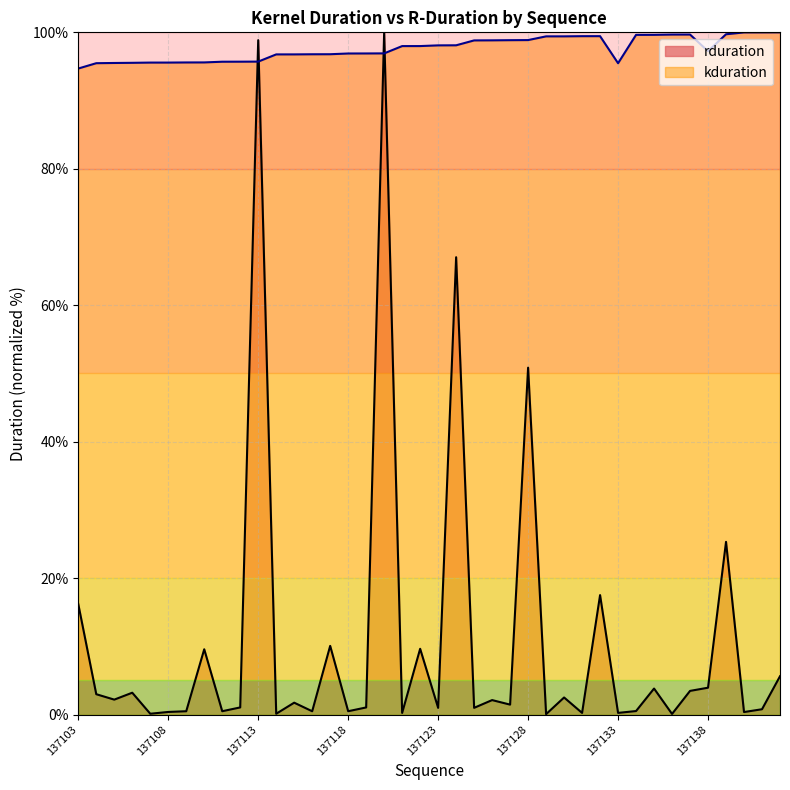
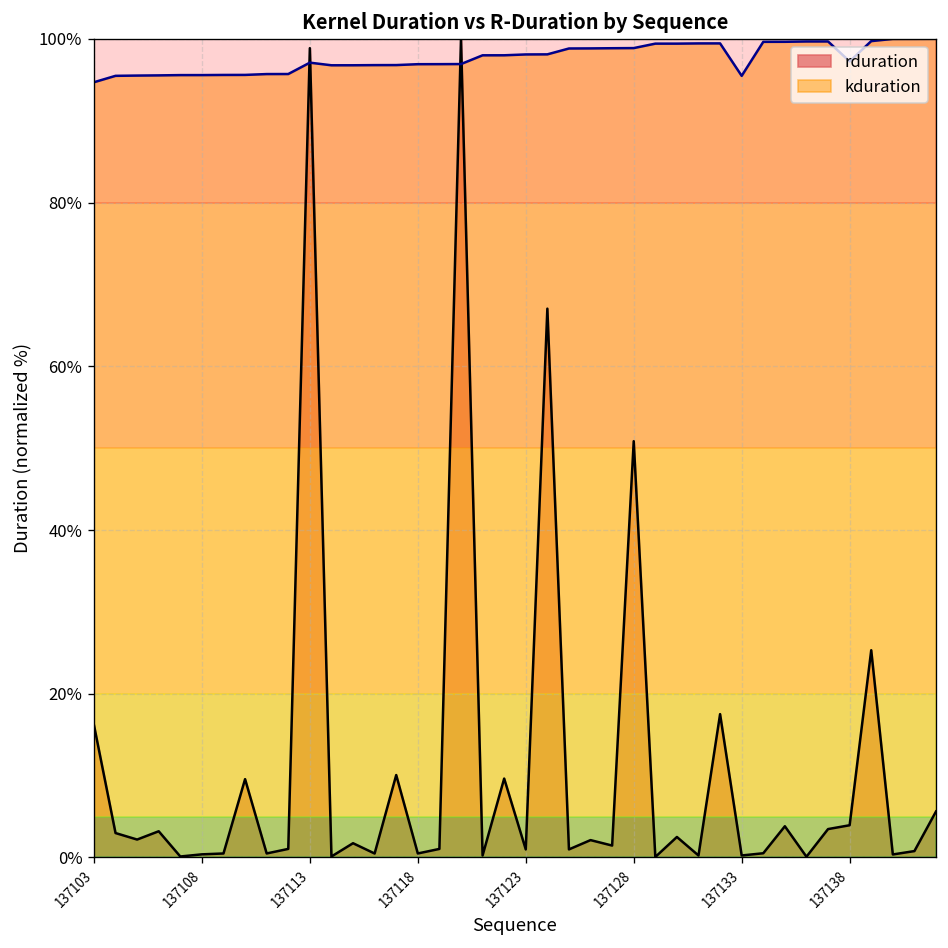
  {
    "rduration": {
      "137103": "16%",
      "137108": "0%",
      "137113": "99%",
      "137118": "0%",
      "137123": "1%",
      "137128": "51%",
      "137133": "0%",
      "137138": "4%"
    },
    "kduration": {
      "137103": "95%",
      "137108": "96%",
-     "137113": "96%",
+     "137113": "97%",
      "137118": "97%",
      "137123": "98%",
      "137128": "99%",
      "137133": "95%"
    }
  }
